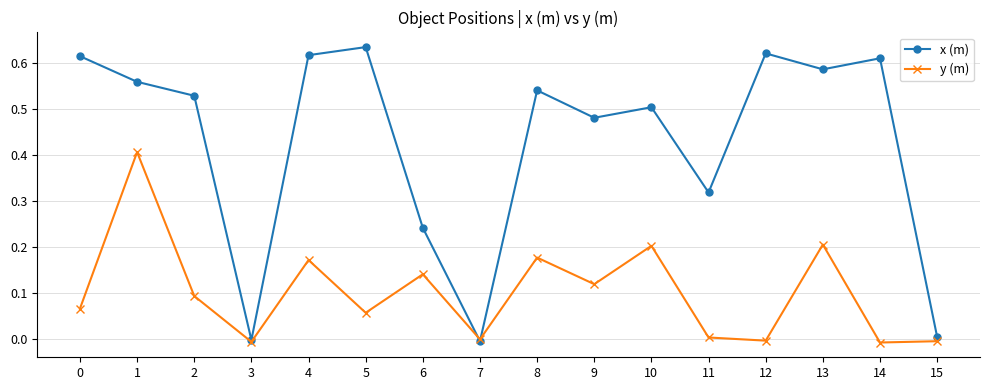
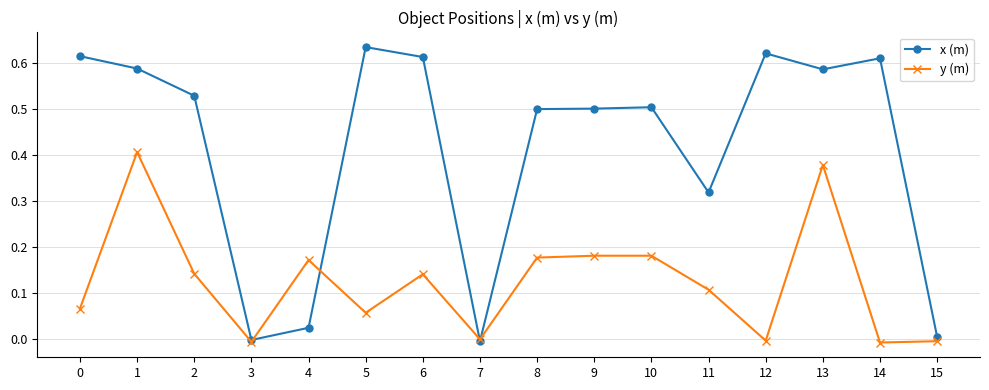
  {
    "x (m)": {
      "0": 0.62,
-     "1": 0.56,
+     "1": 0.59,
      "2": 0.53,
-     "4": 0.62,
+     "4": 0.03,
      "5": 0.64,
-     "6": 0.24,
-     "8": 0.54,
-     "9": 0.48,
+     "6": 0.61,
+     "8": 0.50,
+     "9": 0.50,
      "10": 0.50,
      "11": 0.32,
      "12": 0.62,
      "13": 0.59,
      "14": 0.61,
      "15": 0.01
    },
    "y (m)": {
      "0": 0.07,
      "1": 0.41,
-     "2": 0.09,
+     "2": 0.14,
      "4": 0.17,
      "5": 0.06,
      "6": 0.14,
      "8": 0.18,
-     "9": 0.12,
-     "10": 0.20,
-     "11": 0.00,
+     "9": 0.18,
+     "10": 0.18,
+     "11": 0.11,
      "12": 0.00,
-     "13": 0.21,
+     "13": 0.38,
      "14": -0.01,
      "15": 0.00
    }
  }
